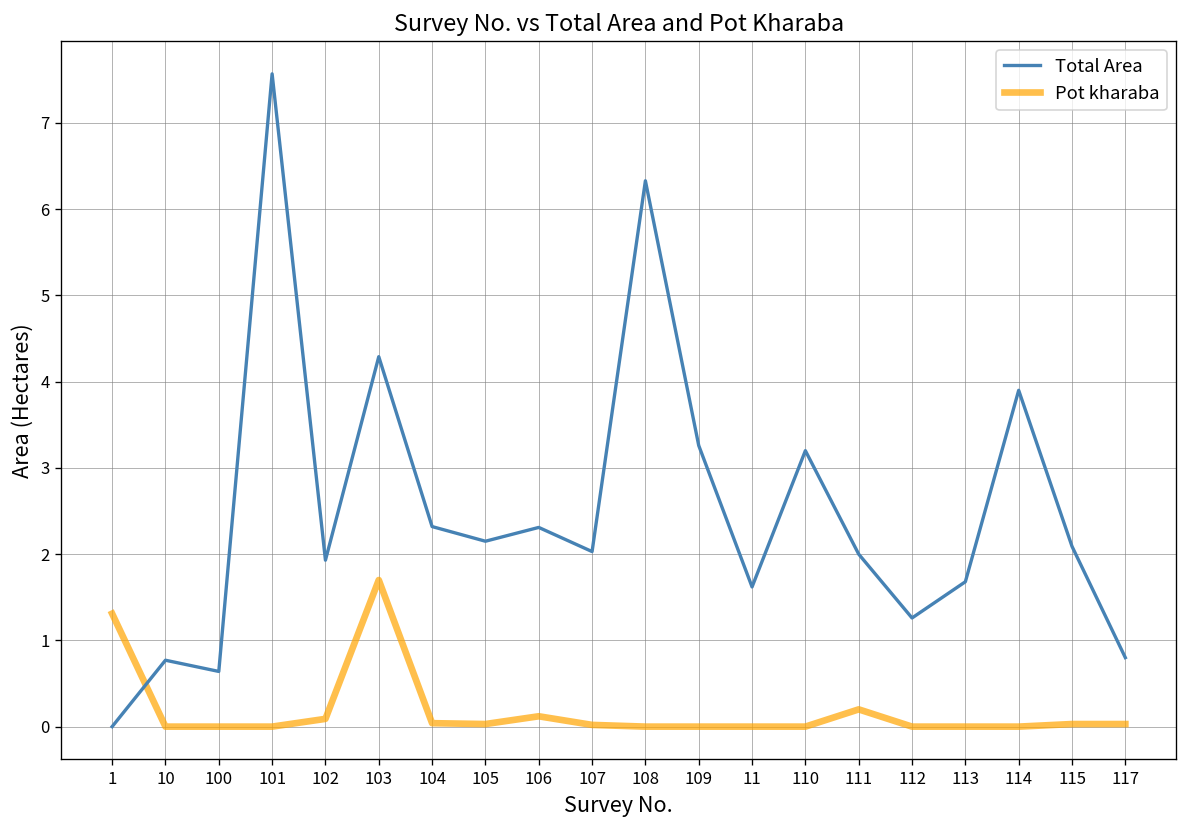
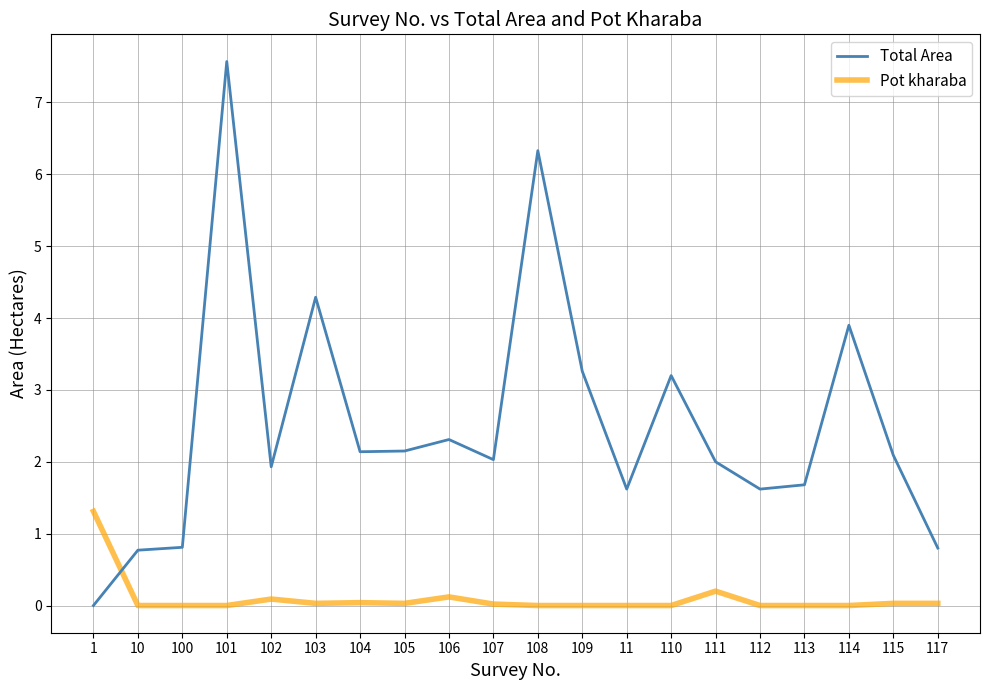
  {
    "Total Area": {
      "1": 0.0,
      "10": 0.8,
-     "100": 0.6,
+     "100": 0.8,
      "101": 7.6,
      "102": 1.9,
      "103": 4.3,
-     "104": 2.3,
+     "104": 2.1,
      "105": 2.2,
      "106": 2.3,
      "107": 2.0,
      "108": 6.3,
      "109": 3.3,
      "11": 1.6,
      "110": 3.2,
      "111": 2.0,
-     "112": 1.3,
+     "112": 1.6,
      "113": 1.7,
      "114": 3.9,
      "115": 2.1,
      "117": 0.8
    },
    "Pot kharaba": {
      "1": 1.3,
      "10": 0.0,
      "100": 0.0,
      "101": 0.0,
      "102": 0.1,
-     "103": 1.7,
+     "103": 0.0,
      "104": 0.0,
      "105": 0.0,
      "106": 0.1,
      "107": 0.0,
      "108": 0.0,
      "109": 0.0,
      "11": 0.0,
      "110": 0.0,
      "111": 0.2,
      "112": 0.0,
      "113": 0.0,
      "114": 0.0,
      "115": 0.0,
      "117": 0.0
    }
  }
